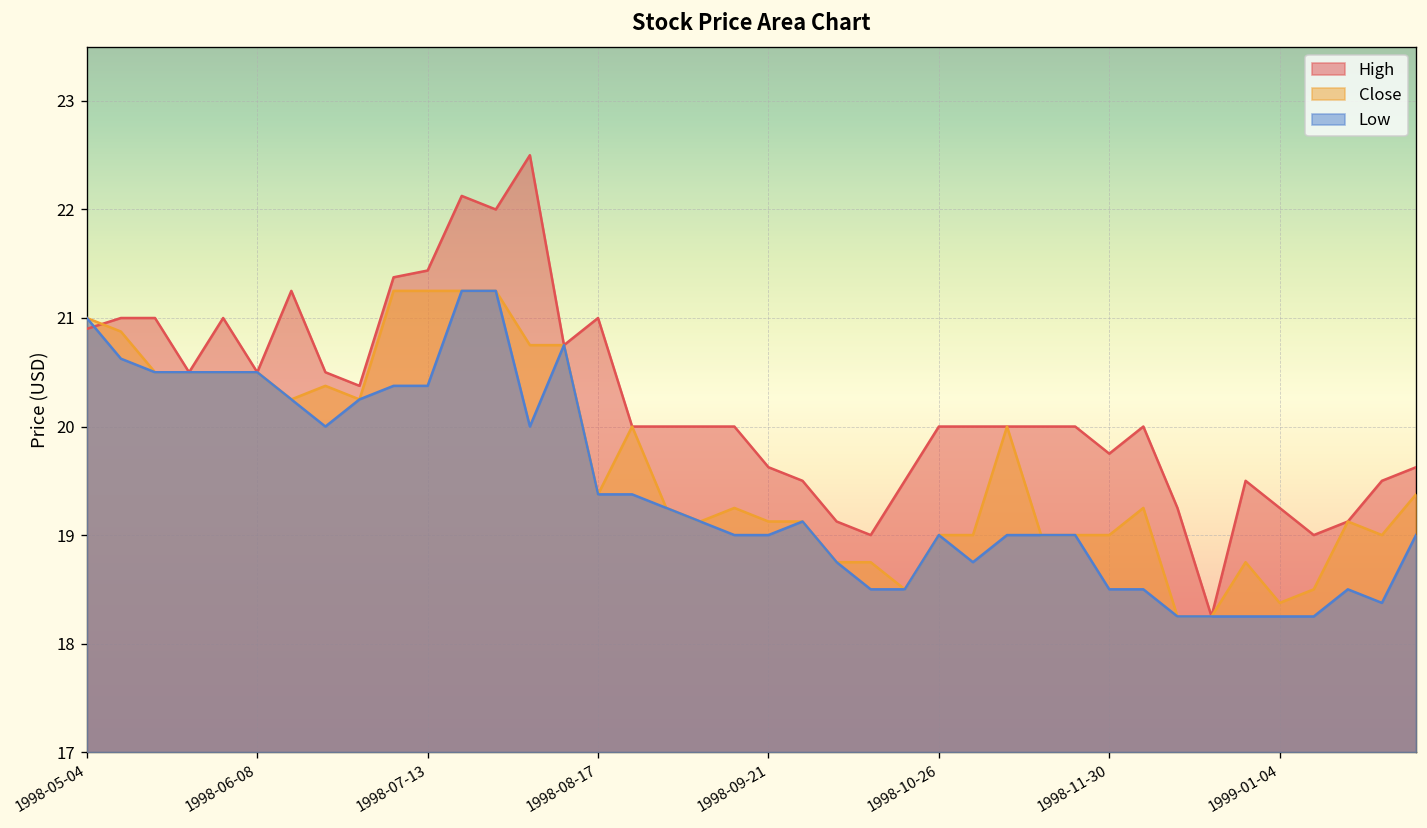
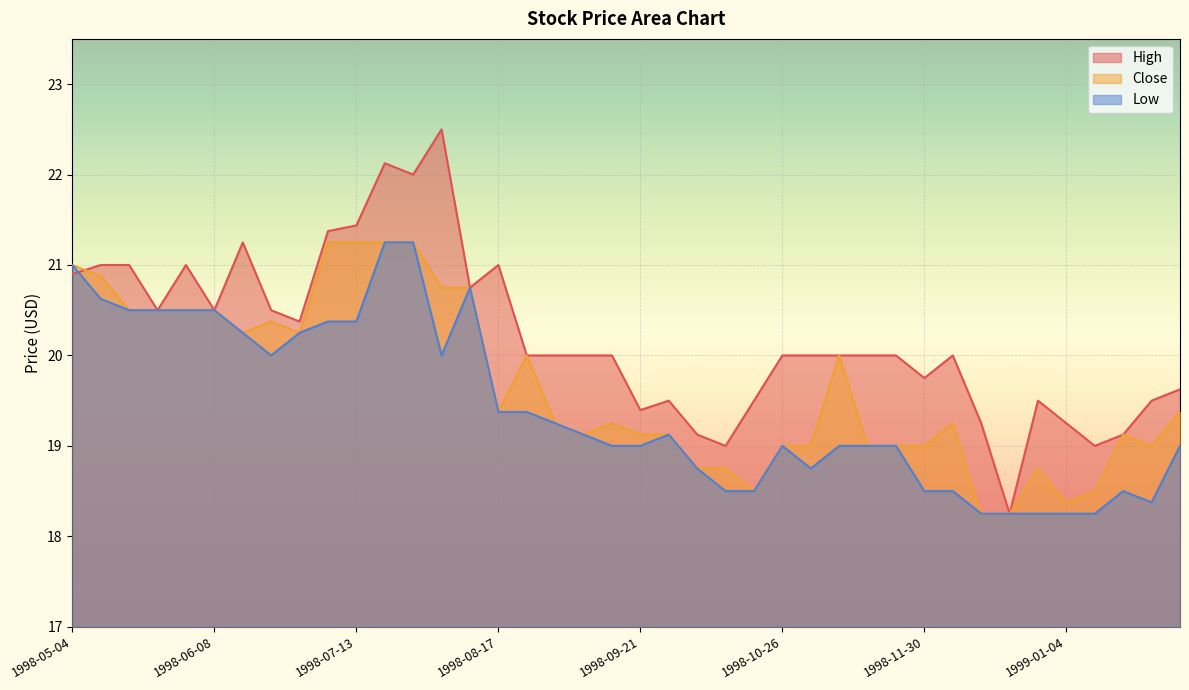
  {
    "High": {
      "1998-05-04": 20.9,
      "1998-07-13": 21.4,
      "1998-08-17": 21.0,
-     "1998-09-21": 19.6,
+     "1998-09-21": 19.4,
      "1998-10-26": 20.0,
      "1998-11-30": 19.8,
      "1999-01-04": 19.3
    },
    "Close": {
      "1998-07-13": 21.3,
      "1998-09-21": 19.1,
      "1998-11-30": 19.0,
      "1999-01-04": 18.4
    },
    "Low": {
      "1998-07-13": 20.4,
      "1998-09-21": 19.0,
      "1998-11-30": 18.5,
      "1999-01-04": 18.3
    }
  }
